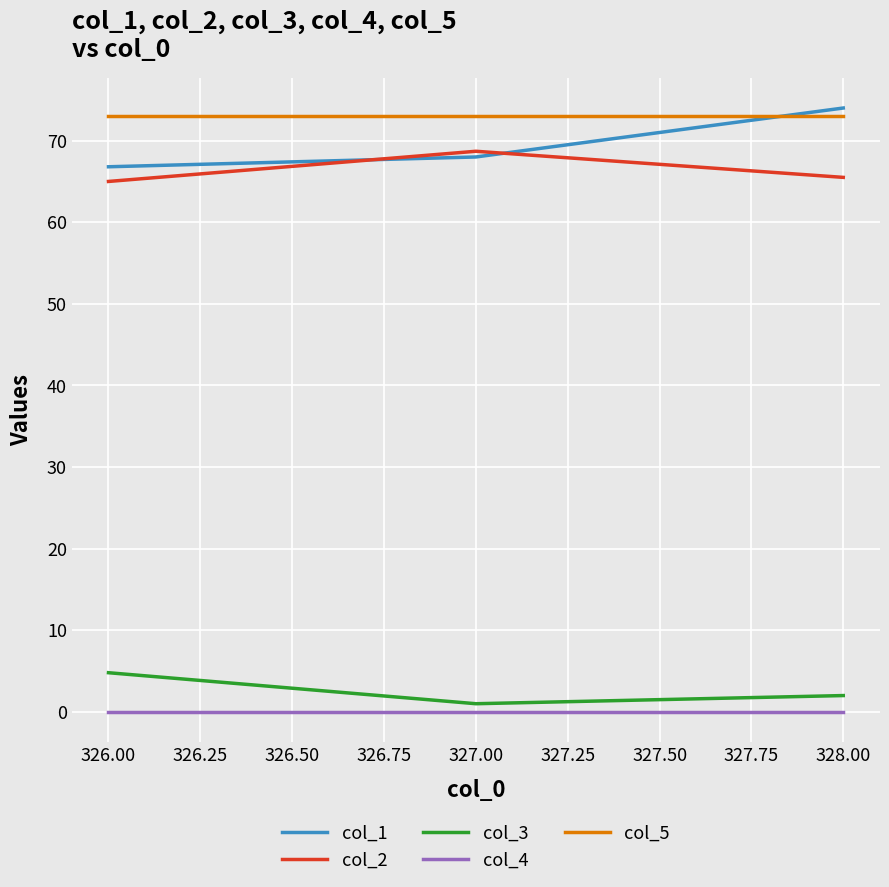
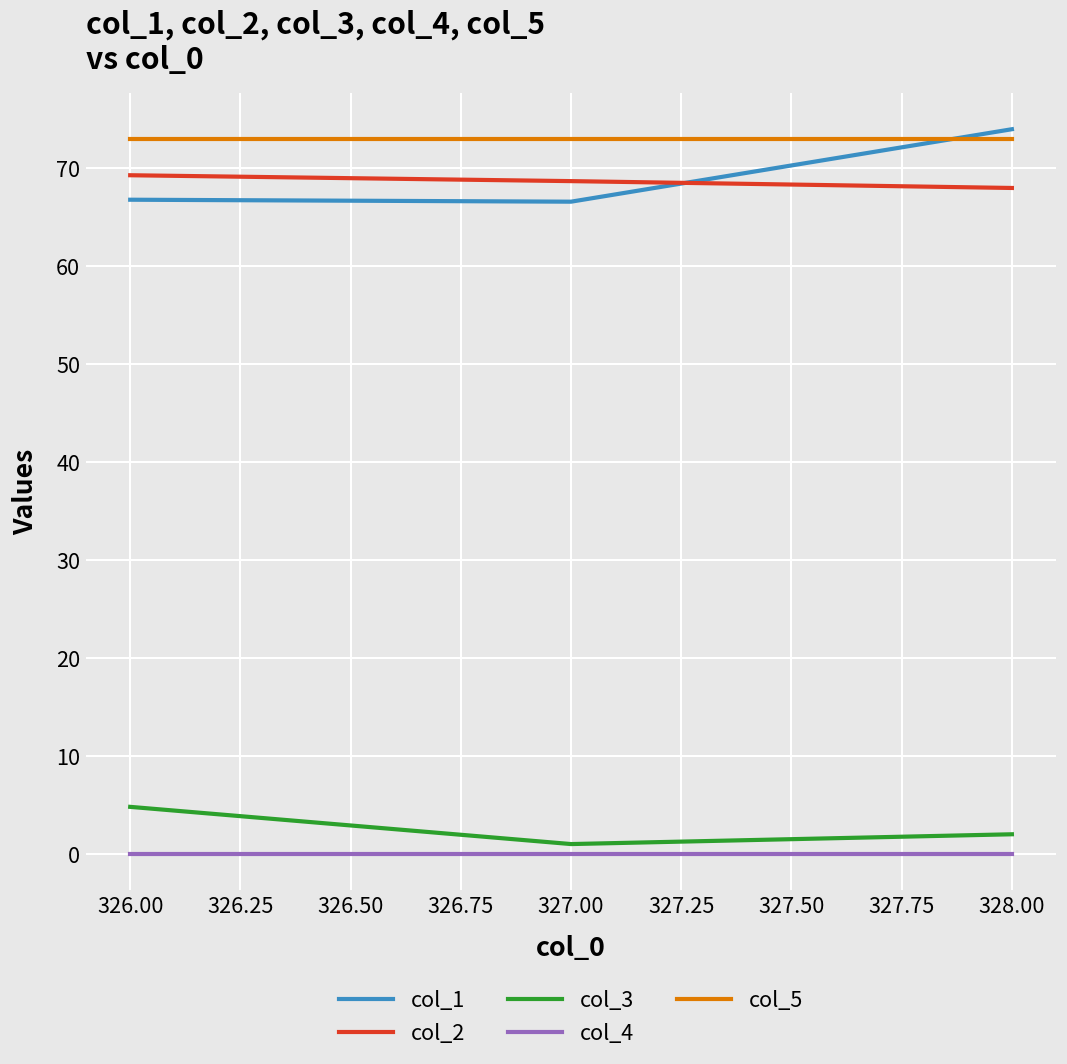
  {
    "col_1": {
      "326.00": 67,
-     "327.00": 68,
+     "327.00": 67,
      "328.00": 74
    },
    "col_2": {
-     "326.00": 65,
+     "326.00": 69,
      "327.00": 69,
-     "328.00": 66
+     "328.00": 68
    },
    "col_3": {
      "326.00": 5,
      "327.00": 1,
      "328.00": 2
    },
    "col_4": {
      "326.00": 0,
      "327.00": 0,
      "328.00": 0
    },
    "col_5": {
      "326.00": 73,
      "327.00": 73,
      "328.00": 73
    }
  }
